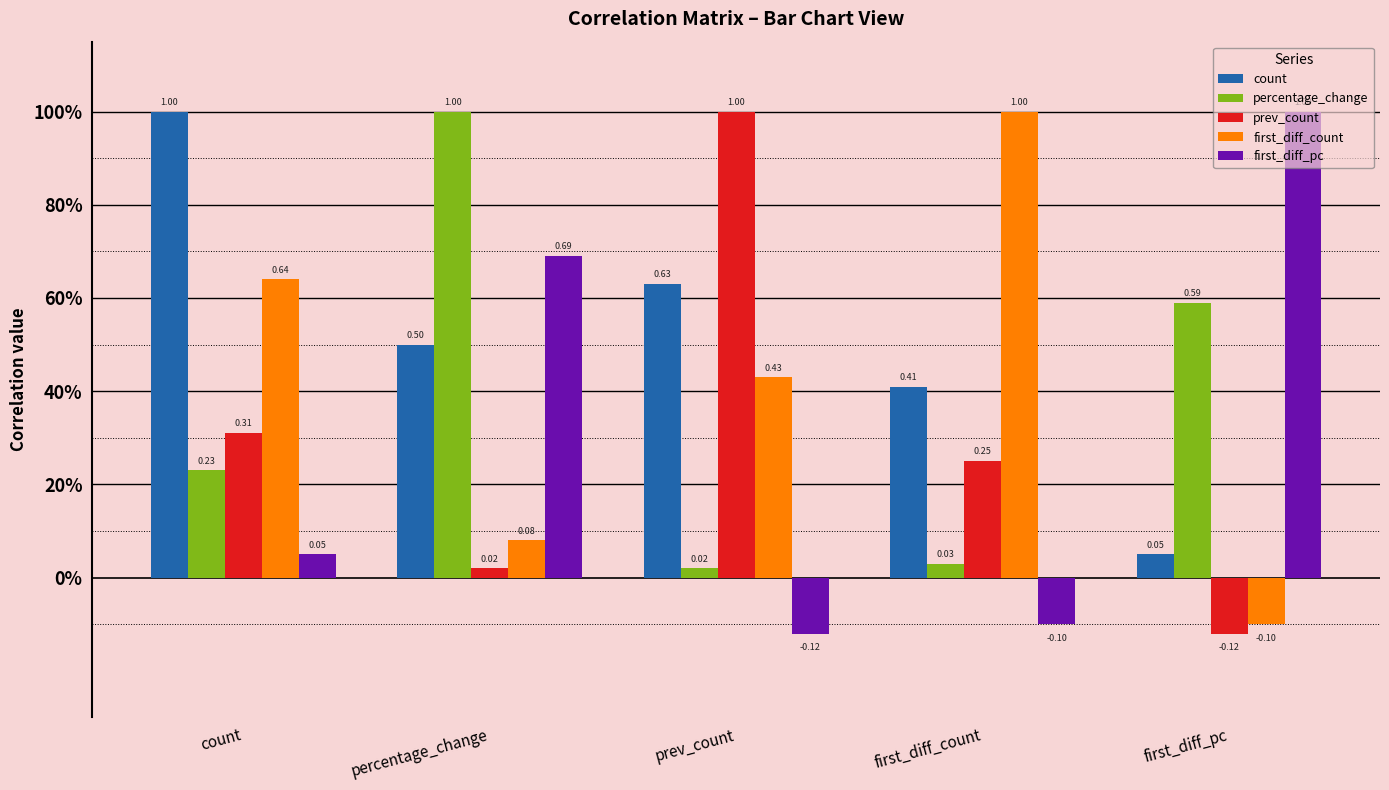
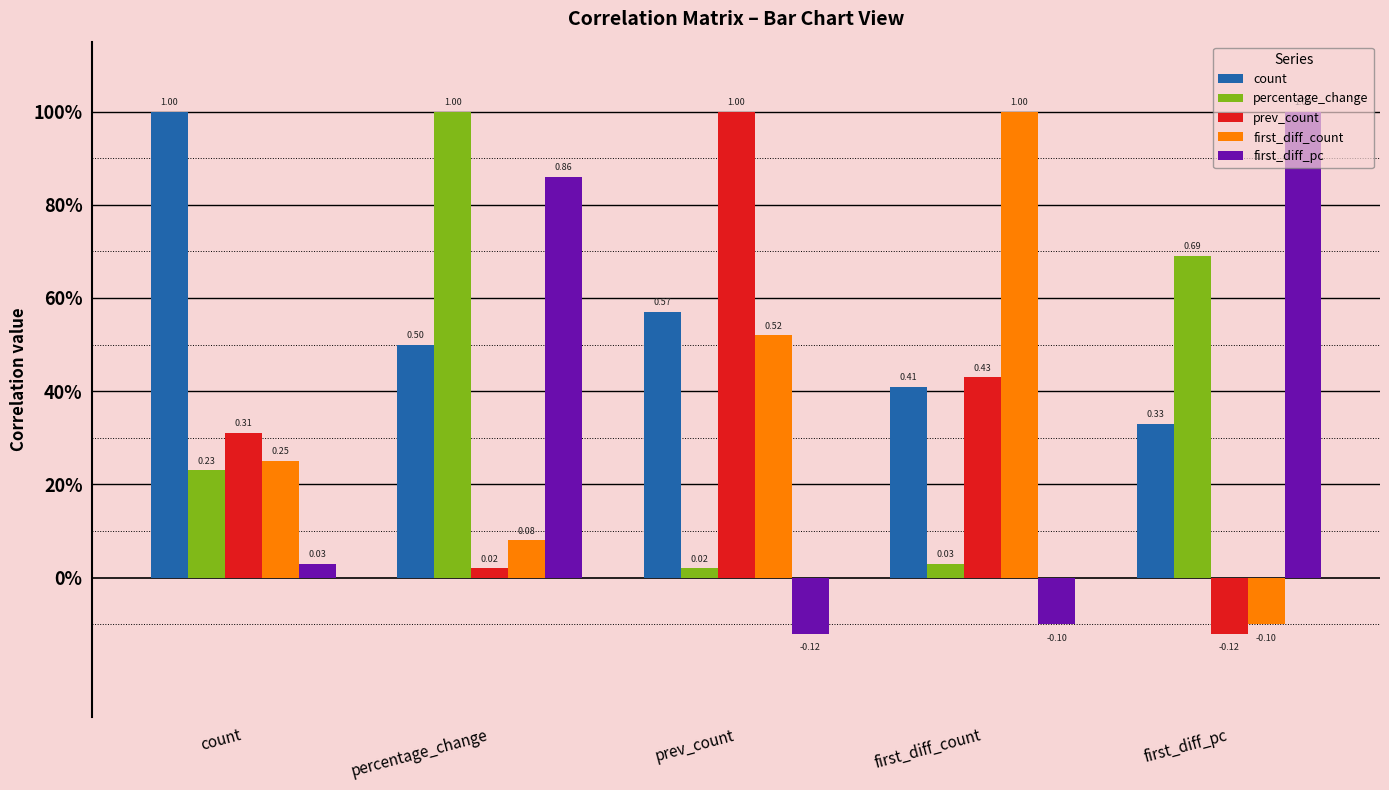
  {
    "count": {
      "count": 1.00,
      "percentage_change": 0.50,
-     "prev_count": 0.63,
+     "prev_count": 0.57,
      "first_diff_count": 0.41,
-     "first_diff_pc": 0.05
+     "first_diff_pc": 0.33
    },
    "percentage_change": {
      "count": 0.23,
      "percentage_change": 1.00,
      "prev_count": 0.02,
      "first_diff_count": 0.03,
-     "first_diff_pc": 0.59
+     "first_diff_pc": 0.69
    },
    "prev_count": {
      "count": 0.31,
      "percentage_change": 0.02,
      "prev_count": 1.00,
-     "first_diff_count": 0.25,
+     "first_diff_count": 0.43,
      "first_diff_pc": -0.12
    },
    "first_diff_count": {
-     "count": 0.64,
+     "count": 0.25,
      "percentage_change": 0.08,
-     "prev_count": 0.43,
+     "prev_count": 0.52,
      "first_diff_count": 1.00,
      "first_diff_pc": -0.10
    },
    "first_diff_pc": {
-     "count": 0.05,
-     "percentage_change": 0.69,
+     "count": 0.03,
+     "percentage_change": 0.86,
      "prev_count": -0.12,
      "first_diff_count": -0.10
    }
  }
